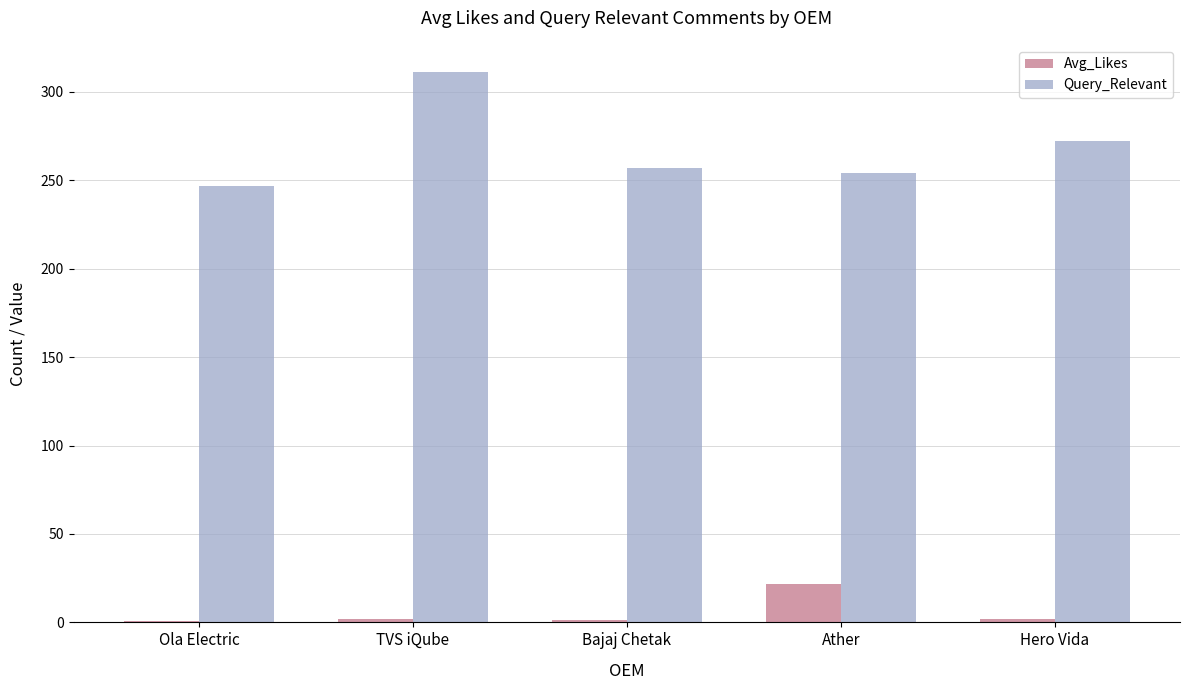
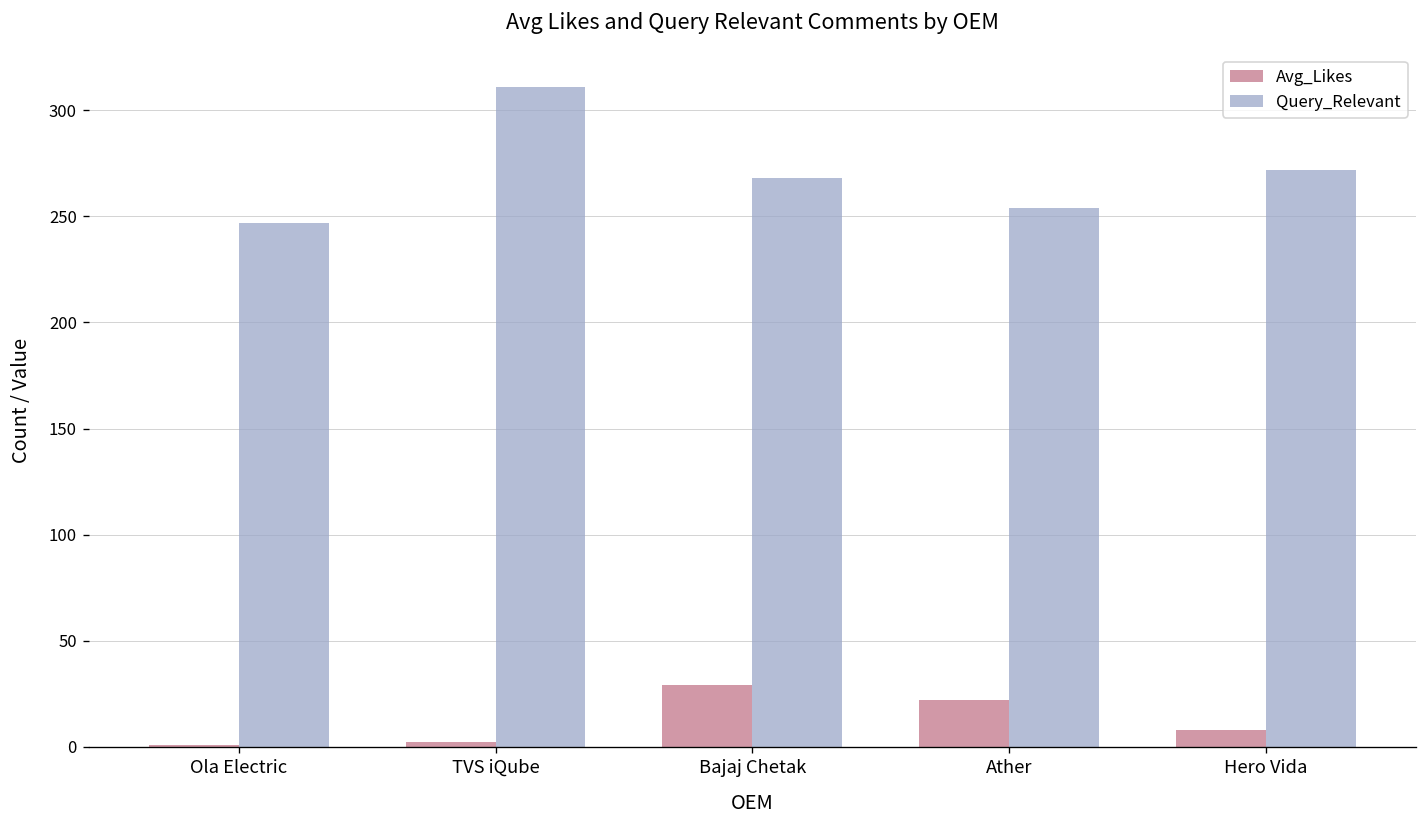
  {
    "Avg_Likes": {
      "TVS iQube": 2,
-     "Bajaj Chetak": 1,
+     "Bajaj Chetak": 29,
      "Ather": 22,
-     "Hero Vida": 2
+     "Hero Vida": 8
    },
    "Query_Relevant": {
      "Ola Electric": 247,
      "TVS iQube": 311,
-     "Bajaj Chetak": 257,
+     "Bajaj Chetak": 268,
      "Ather": 254,
      "Hero Vida": 272
    }
  }
